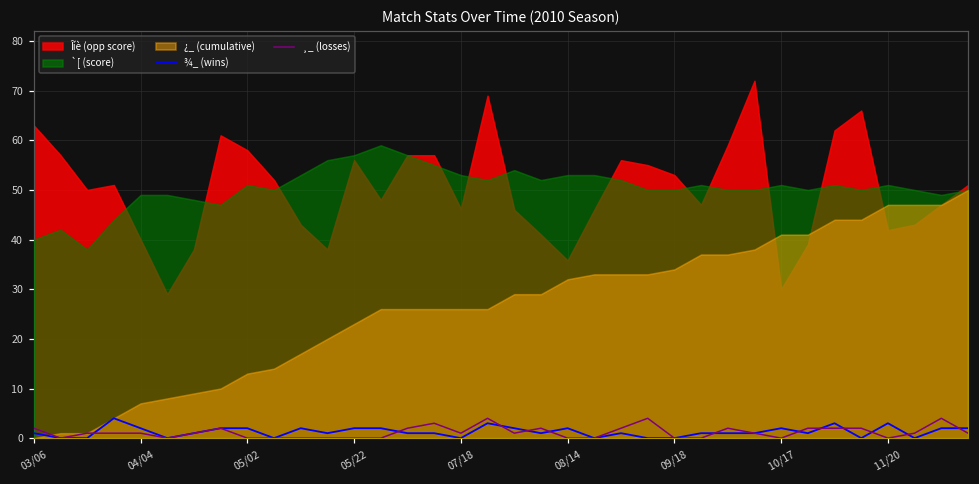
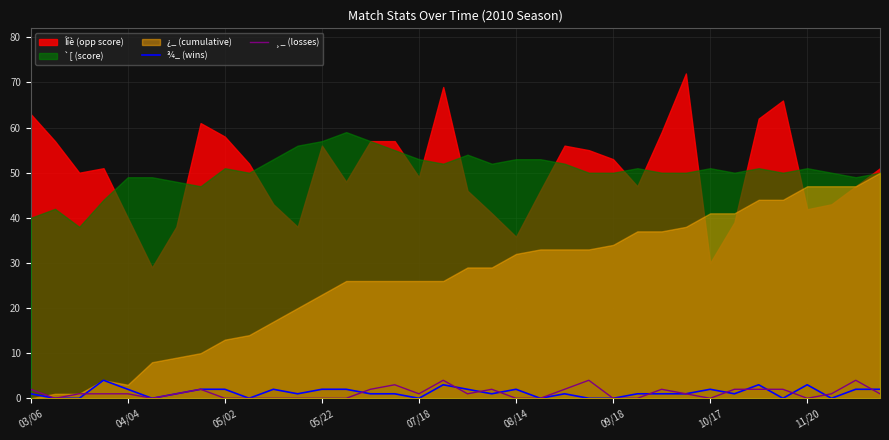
  {
    "¾_ (wins)": {
      "03/06": 1,
      "04/04": 2,
      "05/02": 2,
      "05/22": 2,
      "07/18": 0,
      "08/14": 2,
      "10/17": 2,
      "11/20": 3
    },
    "Îíè (opp score)": {
      "03/06": 63,
      "04/04": 40,
      "05/02": 58,
      "05/22": 56,
-     "07/18": 46,
+     "07/18": 49,
      "08/14": 36,
      "09/18": 53,
      "10/17": 30,
      "11/20": 42
    },
    "¸_ (losses)": {
      "03/06": 2,
      "04/04": 1,
      "05/02": 0,
      "05/22": 0,
      "07/18": 1,
      "08/14": 0,
      "10/17": 0,
      "11/20": 0
    },
    "`[ (score)": {
      "03/06": 40,
      "04/04": 49,
      "05/02": 51,
      "05/22": 57,
      "07/18": 53,
      "08/14": 53,
      "09/18": 50,
      "10/17": 51,
      "11/20": 51
    },
    "¿_ (cumulative)": {
      "03/06": 0,
-     "04/04": 7,
+     "04/04": 3,
      "05/02": 13,
      "05/22": 23,
      "07/18": 26,
      "08/14": 32,
      "09/18": 34,
      "10/17": 41,
      "11/20": 47
    }
  }
